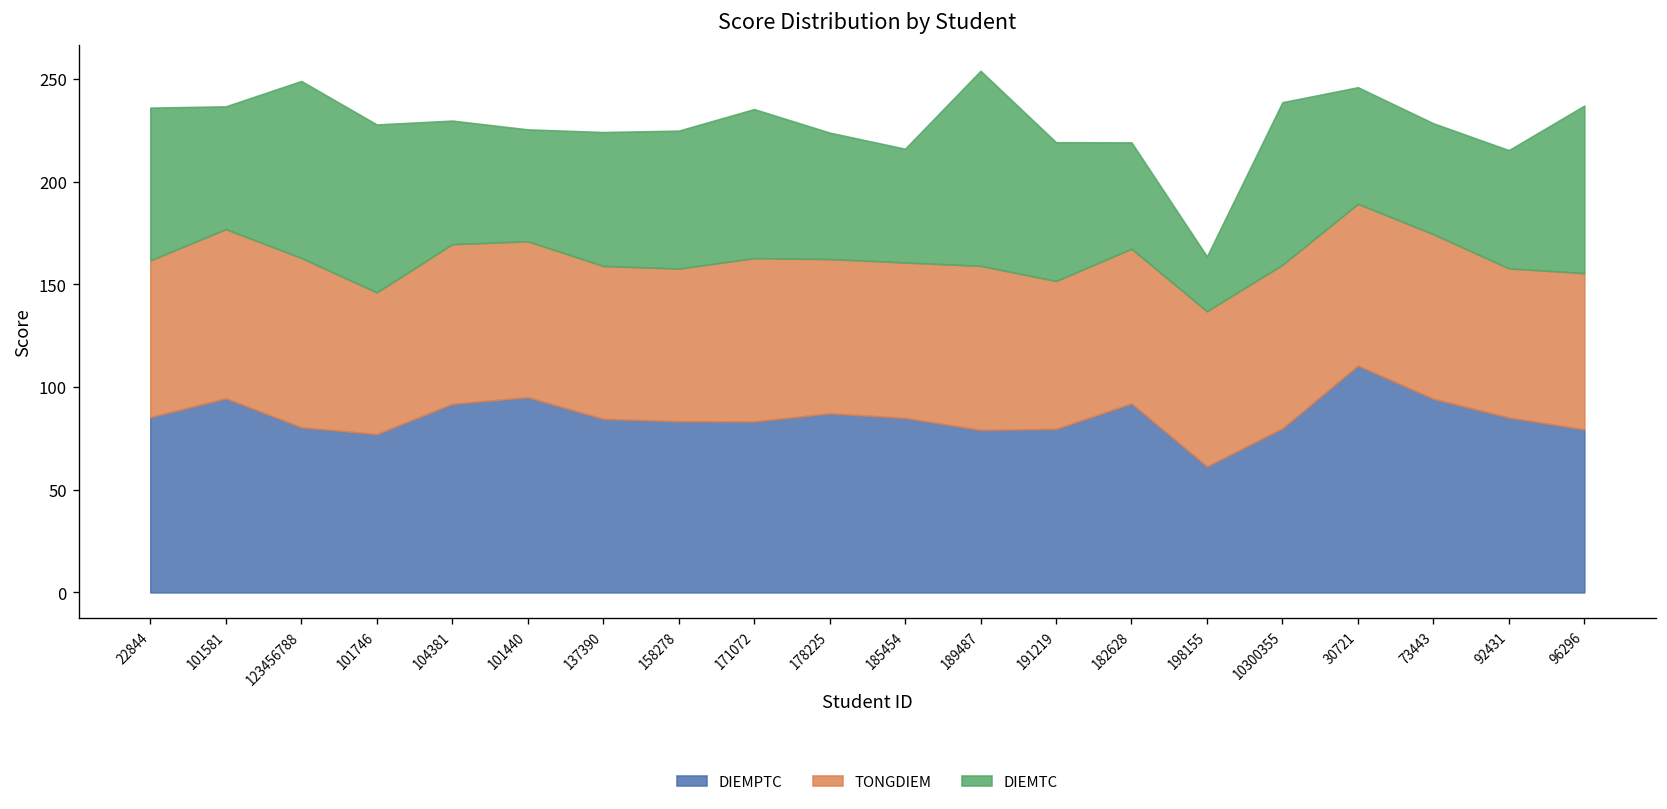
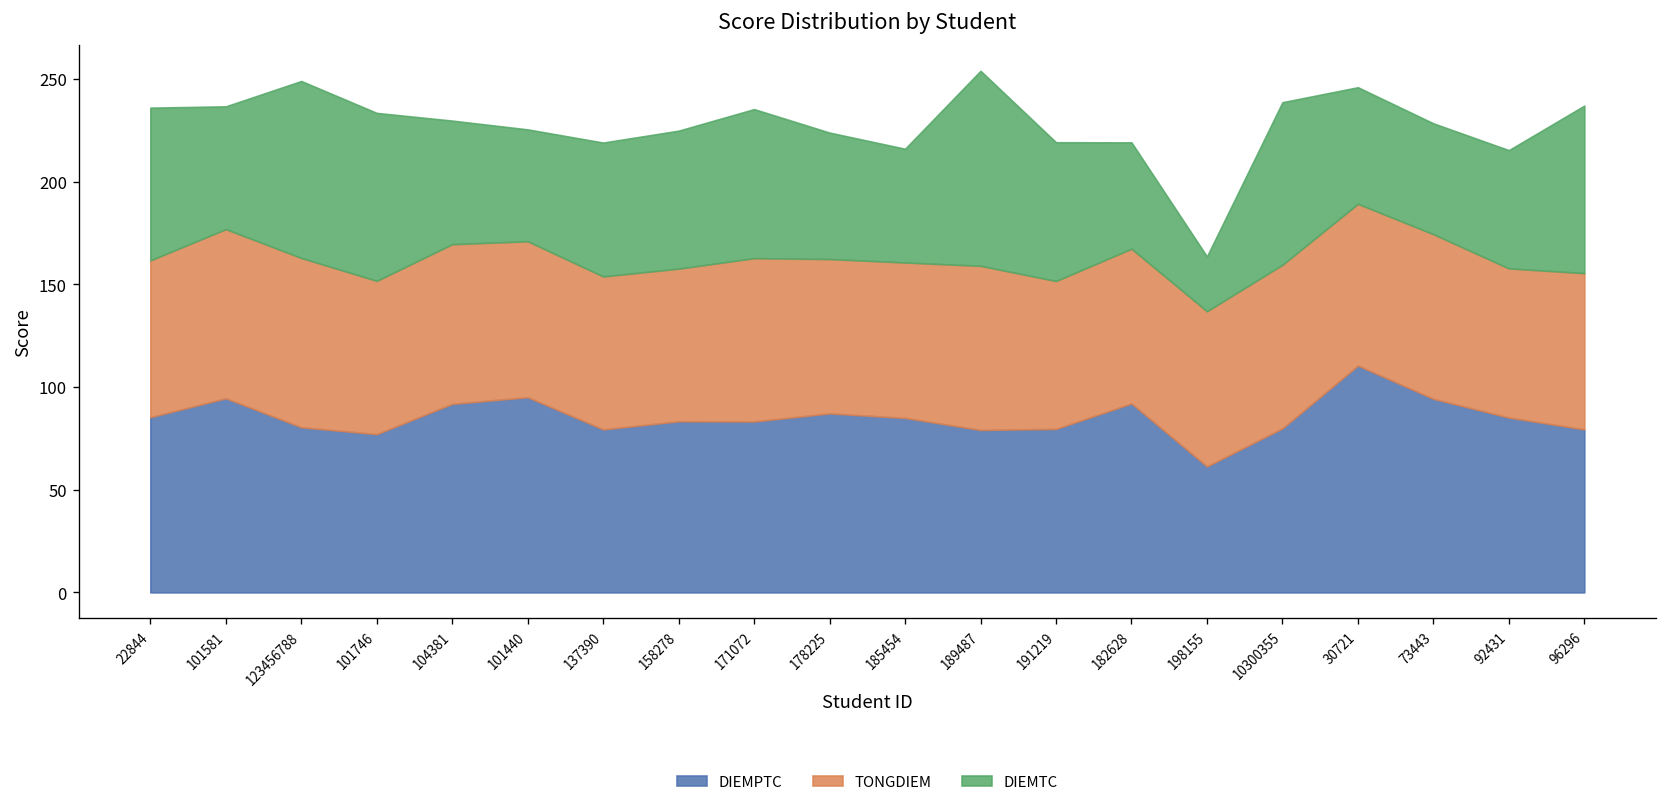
  {
    "DIEMPTC": {
      "22844": 85,
      "101581": 95,
      "123456788": 80,
      "101746": 77,
      "104381": 92,
      "101440": 95,
-     "137390": 85,
+     "137390": 79,
      "158278": 83,
      "171072": 83,
      "178225": 87,
      "185454": 85,
      "189487": 79,
      "191219": 80,
      "182628": 92,
      "198155": 61,
      "10300355": 80,
      "30721": 111,
      "73443": 94,
      "92431": 85,
      "96296": 79
    },
    "TONGDIEM": {
      "22844": 76,
      "101581": 82,
      "123456788": 82,
-     "101746": 69,
+     "101746": 75,
      "104381": 78,
      "101440": 76,
      "137390": 75,
      "158278": 74,
      "171072": 80,
      "178225": 75,
      "185454": 76,
      "189487": 80,
      "191219": 72,
      "182628": 75,
      "198155": 76,
      "10300355": 80,
      "30721": 79,
      "73443": 80,
      "92431": 73,
      "96296": 76
    },
    "DIEMTC": {
      "22844": 74,
      "101581": 60,
      "123456788": 86,
      "101746": 82,
      "104381": 60,
      "101440": 55,
      "137390": 65,
      "158278": 67,
      "171072": 73,
      "178225": 62,
      "185454": 55,
      "189487": 95,
      "191219": 68,
      "182628": 52,
      "198155": 27,
      "10300355": 79,
      "30721": 57,
      "73443": 54,
      "92431": 58,
      "96296": 82
    }
  }
